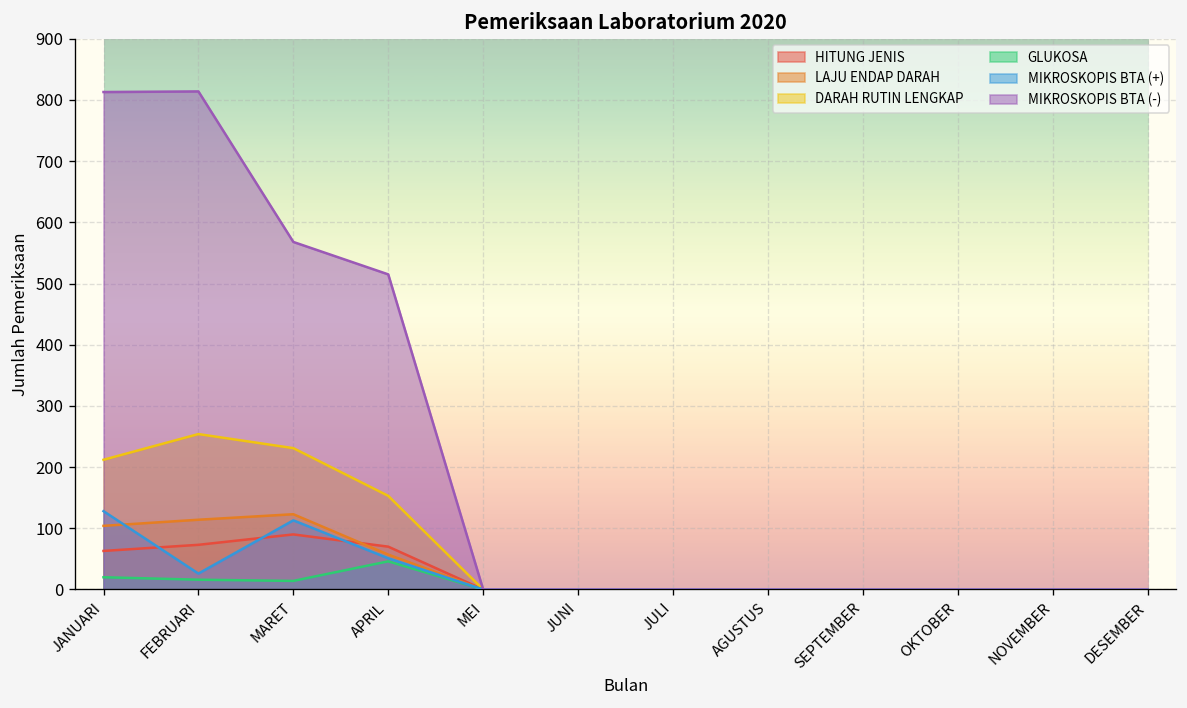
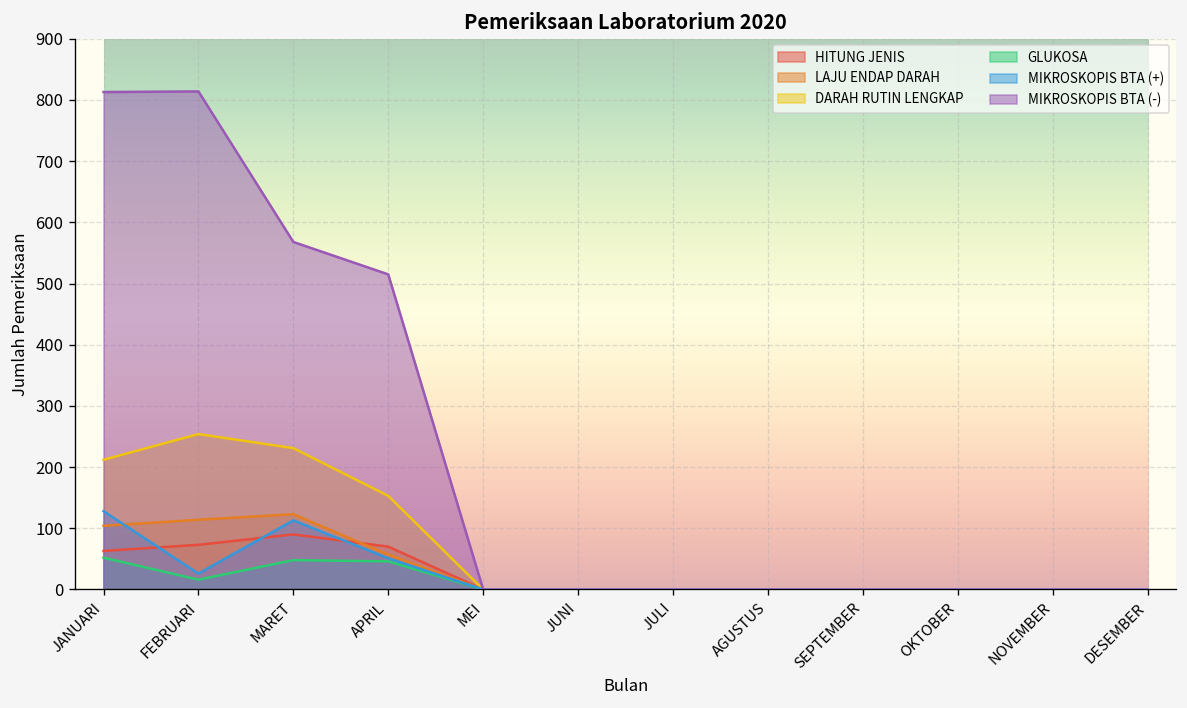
  {
    "GLUKOSA": {
-     "JANUARI": 20,
+     "JANUARI": 50,
      "FEBRUARI": 20,
-     "MARET": 10,
+     "MARET": 50,
      "APRIL": 50
    },
    "MIKROSKOPIS BTA (+)": {
      "JANUARI": 130,
      "FEBRUARI": 30,
      "MARET": 110,
      "APRIL": 50
    },
    "MIKROSKOPIS BTA (-)": {
      "JANUARI": 810,
      "FEBRUARI": 810,
      "MARET": 570,
      "APRIL": 520
    }
  }
